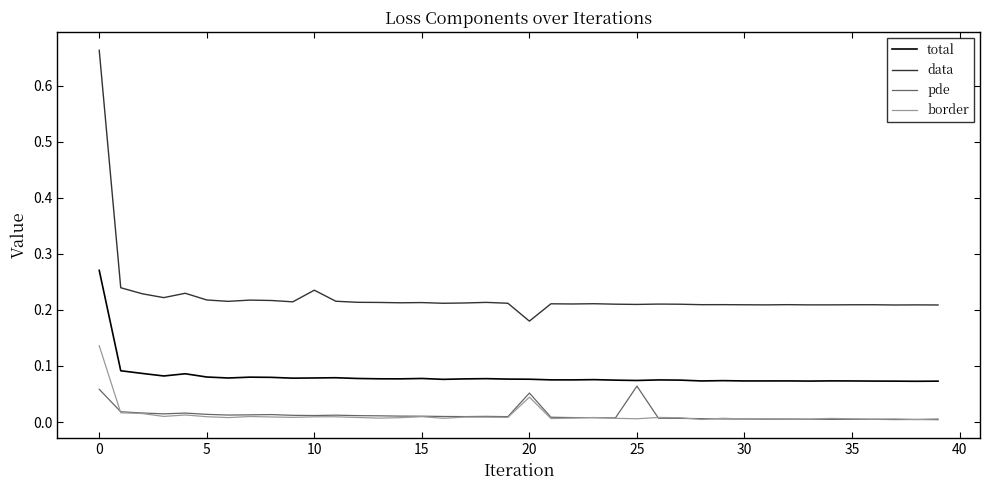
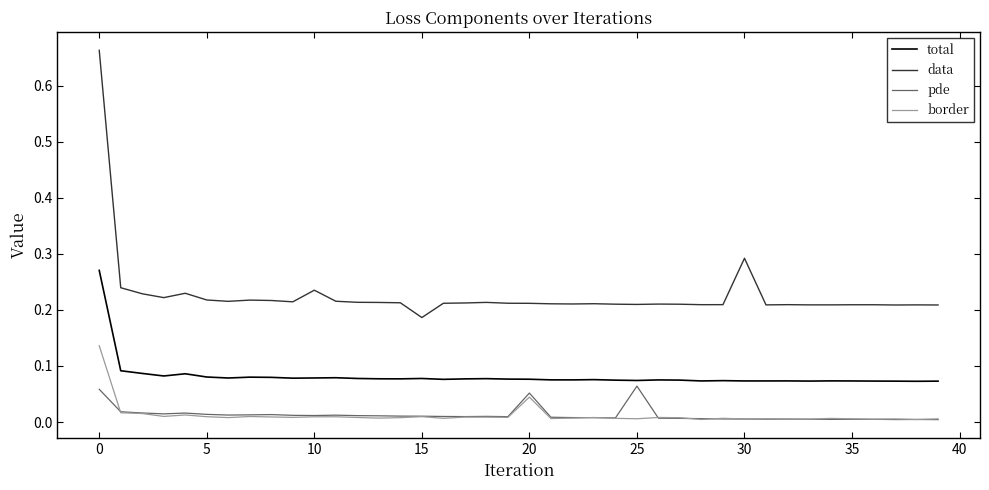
  {
    "total": {
      "0": 0.27,
      "5": 0.08,
      "10": 0.08,
      "15": 0.08,
      "20": 0.08,
      "25": 0.07,
      "30": 0.07,
      "35": 0.07
    },
    "data": {
      "0": 0.66,
      "5": 0.22,
      "10": 0.24,
-     "15": 0.21,
-     "20": 0.18,
+     "15": 0.19,
+     "20": 0.21,
      "25": 0.21,
-     "30": 0.21,
+     "30": 0.29,
      "35": 0.21
    },
    "pde": {
      "0": 0.06,
      "20": 0.05,
      "25": 0.06
    },
    "border": {
      "0": 0.14,
      "20": 0.04,
      "25": 0.01
    }
  }
